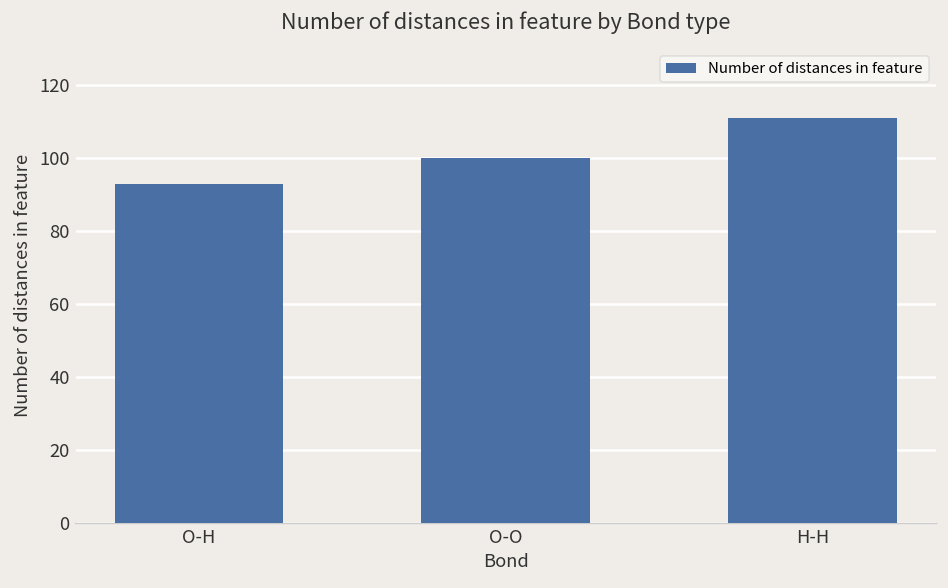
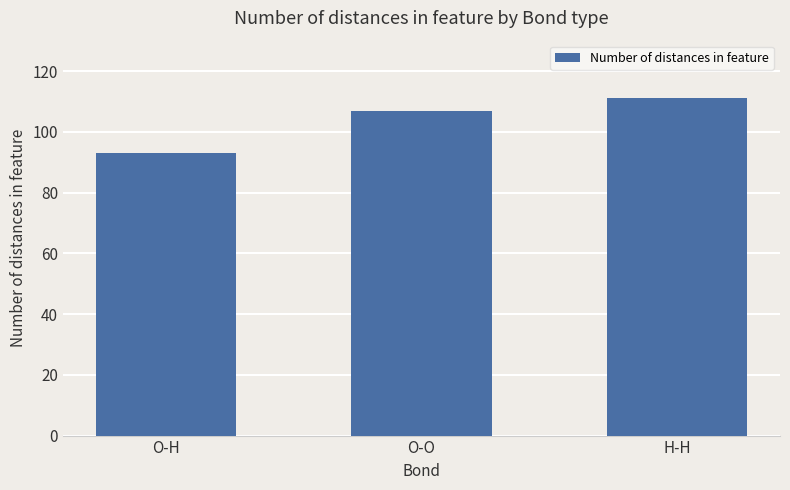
  {
    "O-H": 93,
-   "O-O": 100,
+   "O-O": 107,
    "H-H": 111
  }
